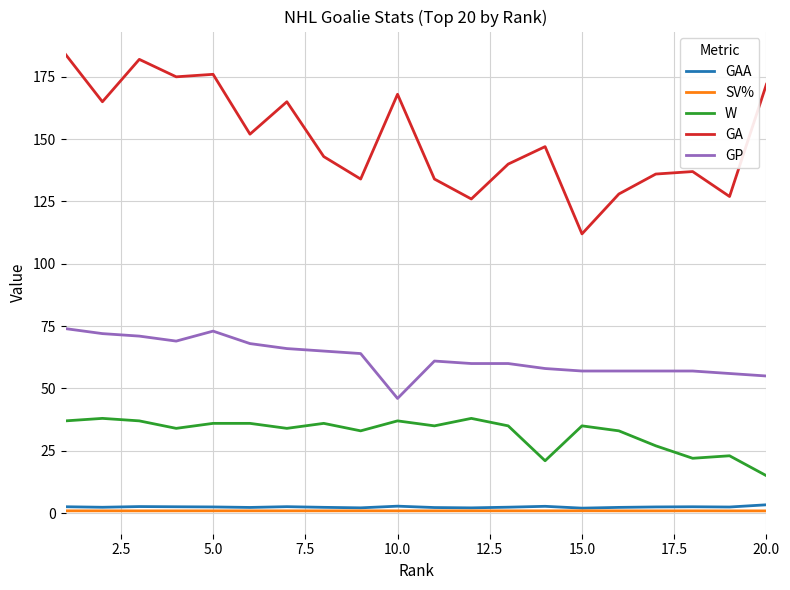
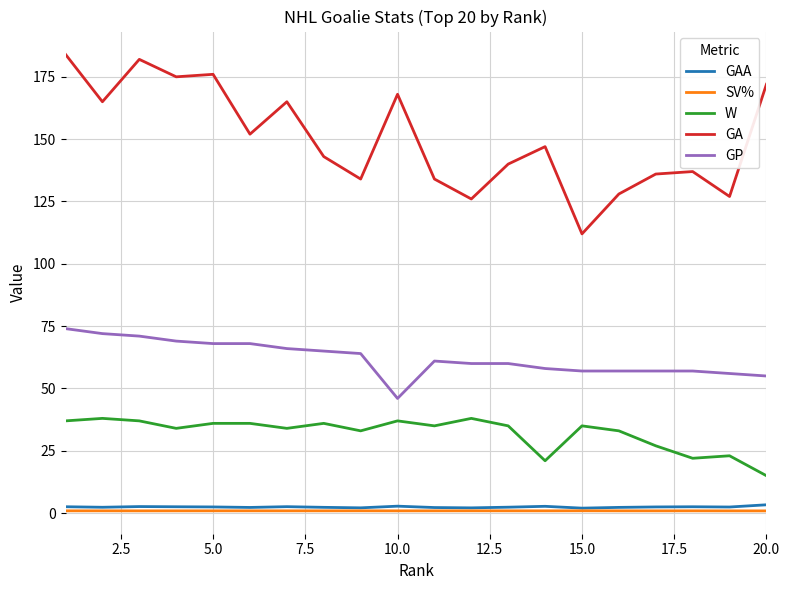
  {
    "GAA": {
      "5.0": 2,
      "10.0": 3,
      "15.0": 2,
      "20.0": 3
    },
    "SV%": {
      "5.0": 1,
      "10.0": 1,
      "15.0": 1,
      "20.0": 1
    },
    "W": {
      "5.0": 36,
      "10.0": 37,
      "15.0": 35,
      "20.0": 15
    },
    "GA": {
      "5.0": 176,
      "10.0": 168,
      "15.0": 112,
      "20.0": 172
    },
    "GP": {
-     "5.0": 73,
+     "5.0": 68,
      "10.0": 46,
      "15.0": 57,
      "20.0": 55
    }
  }
